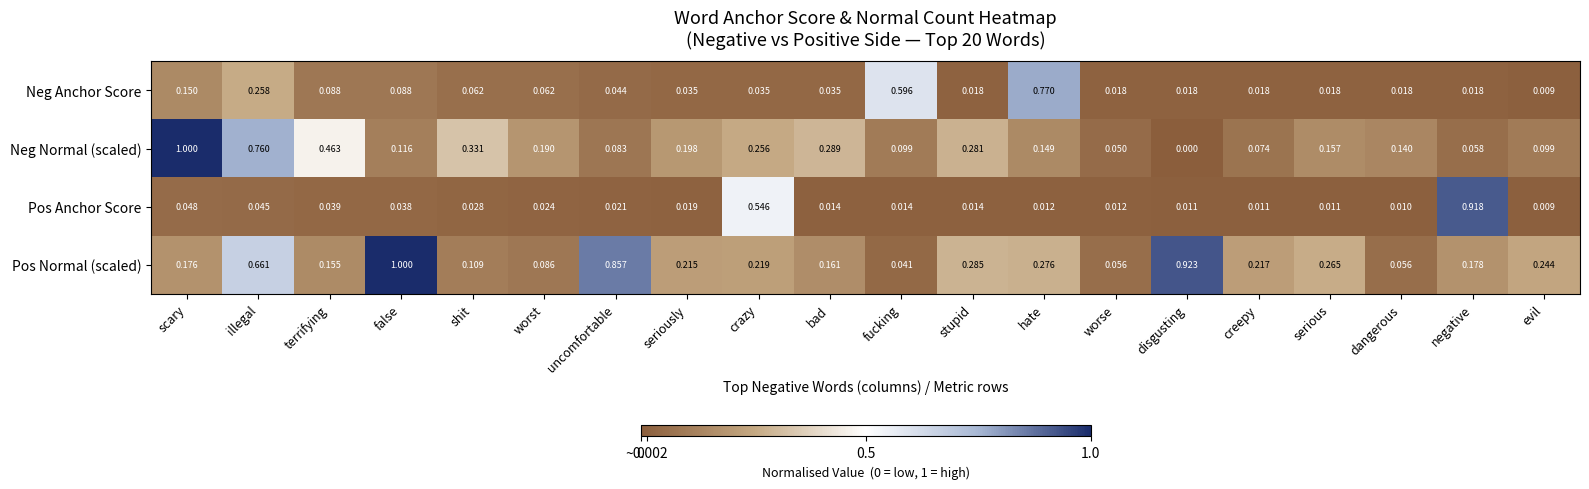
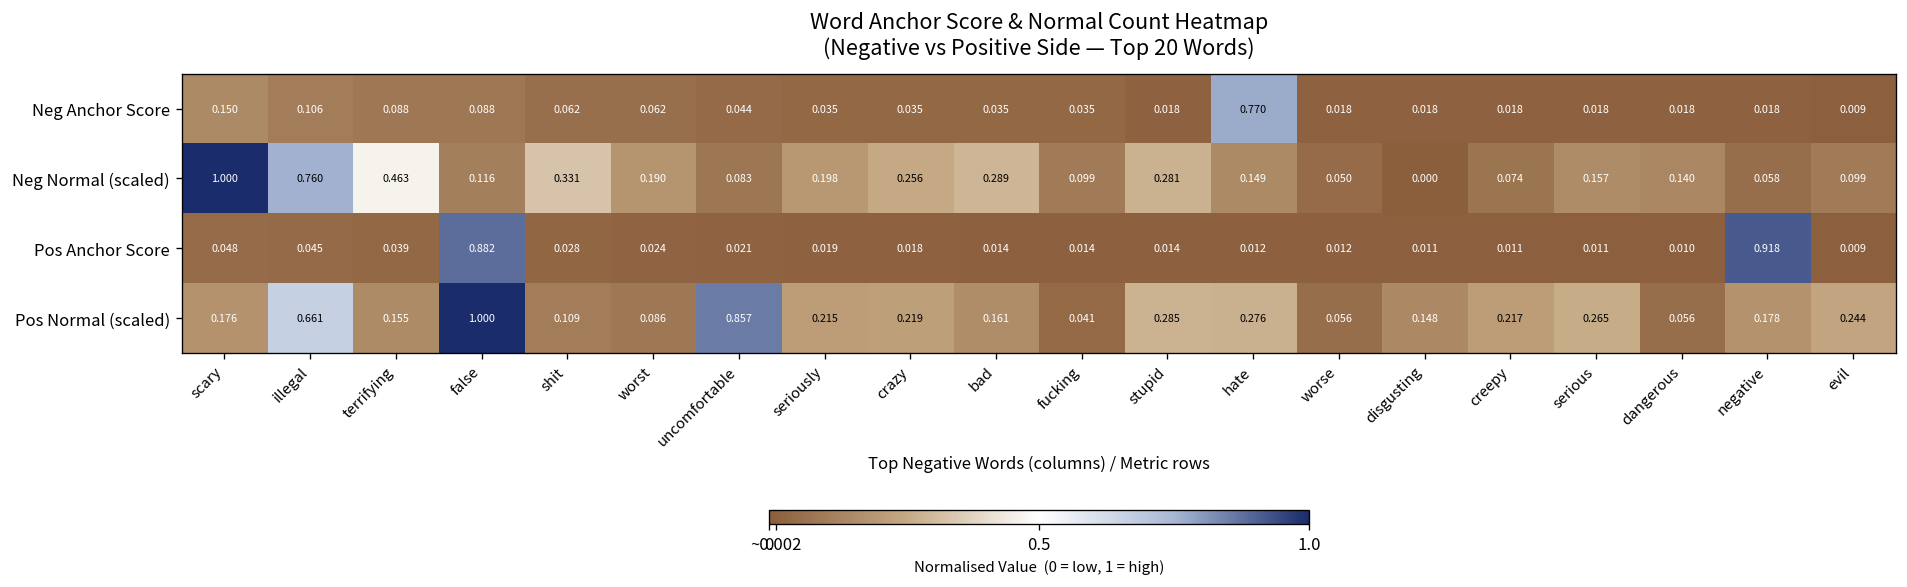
  {
    "Neg Anchor Score": {
      "scary": 0.150,
-     "illegal": 0.258,
+     "illegal": 0.106,
      "terrifying": 0.088,
      "false": 0.088,
      "shit": 0.062,
      "worst": 0.062,
      "uncomfortable": 0.044,
      "seriously": 0.035,
      "crazy": 0.035,
      "bad": 0.035,
-     "fucking": 0.596,
+     "fucking": 0.035,
      "stupid": 0.018,
      "hate": 0.770,
      "worse": 0.018,
      "disgusting": 0.018,
      "creepy": 0.018,
      "serious": 0.018,
      "dangerous": 0.018,
      "negative": 0.018,
      "evil": 0.009
    },
    "Neg Normal (scaled)": {
      "scary": 1.000,
      "illegal": 0.760,
      "terrifying": 0.463,
      "false": 0.116,
      "shit": 0.331,
      "worst": 0.190,
      "uncomfortable": 0.083,
      "seriously": 0.198,
      "crazy": 0.256,
      "bad": 0.289,
      "fucking": 0.099,
      "stupid": 0.281,
      "hate": 0.149,
      "worse": 0.050,
      "disgusting": 0.000,
      "creepy": 0.074,
      "serious": 0.157,
      "dangerous": 0.140,
      "negative": 0.058,
      "evil": 0.099
    },
    "Pos Anchor Score": {
      "scary": 0.048,
      "illegal": 0.045,
      "terrifying": 0.039,
-     "false": 0.038,
+     "false": 0.882,
      "shit": 0.028,
      "worst": 0.024,
      "uncomfortable": 0.021,
      "seriously": 0.019,
-     "crazy": 0.546,
+     "crazy": 0.018,
      "bad": 0.014,
      "fucking": 0.014,
      "stupid": 0.014,
      "hate": 0.012,
      "worse": 0.012,
      "disgusting": 0.011,
      "creepy": 0.011,
      "serious": 0.011,
      "dangerous": 0.010,
      "negative": 0.918,
      "evil": 0.009
    },
    "Pos Normal (scaled)": {
      "scary": 0.176,
      "illegal": 0.661,
      "terrifying": 0.155,
      "false": 1.000,
      "shit": 0.109,
      "worst": 0.086,
      "uncomfortable": 0.857,
      "seriously": 0.215,
      "crazy": 0.219,
      "bad": 0.161,
      "fucking": 0.041,
      "stupid": 0.285,
      "hate": 0.276,
      "worse": 0.056,
-     "disgusting": 0.923,
+     "disgusting": 0.148,
      "creepy": 0.217,
      "serious": 0.265,
      "dangerous": 0.056,
      "negative": 0.178,
      "evil": 0.244
    }
  }
